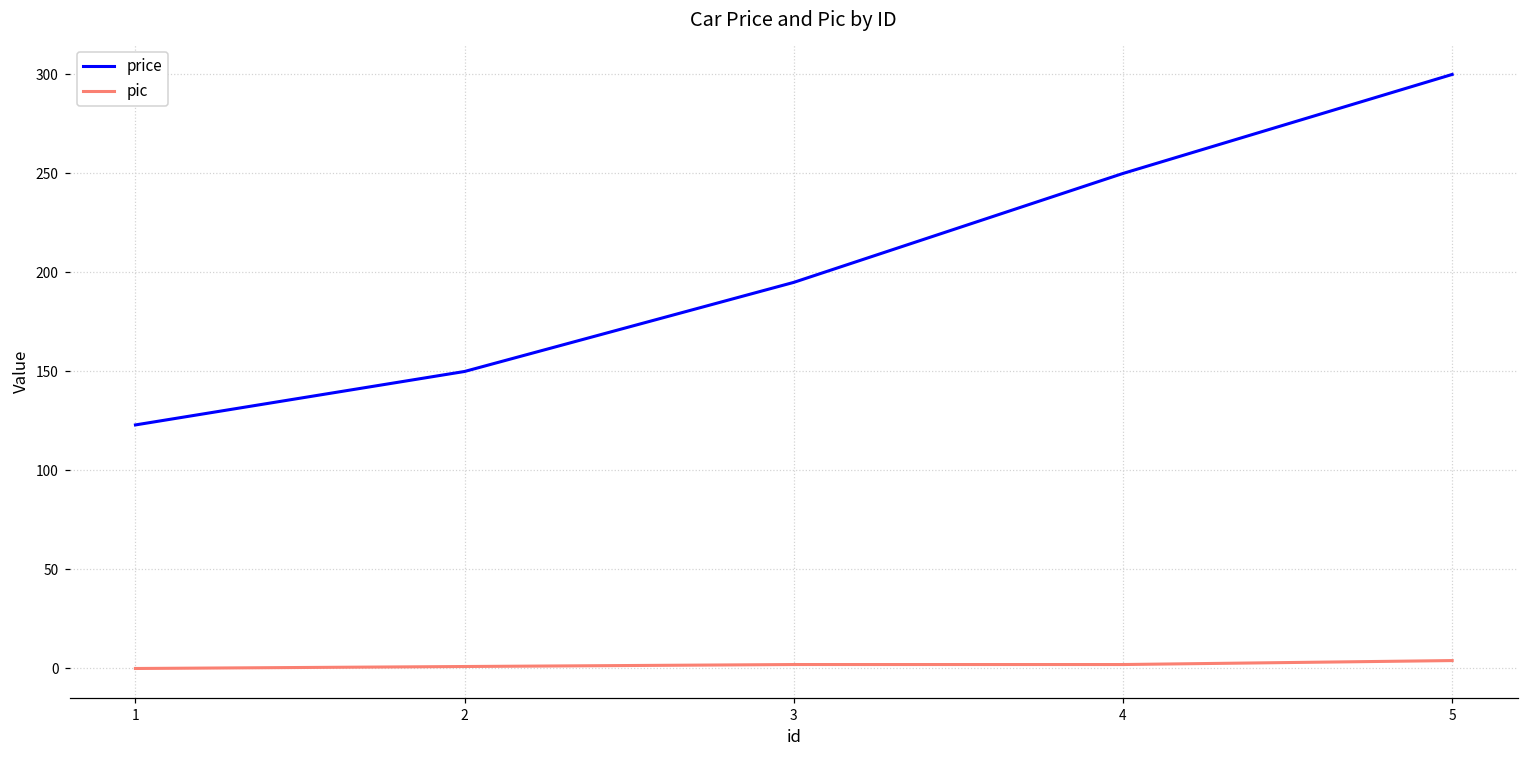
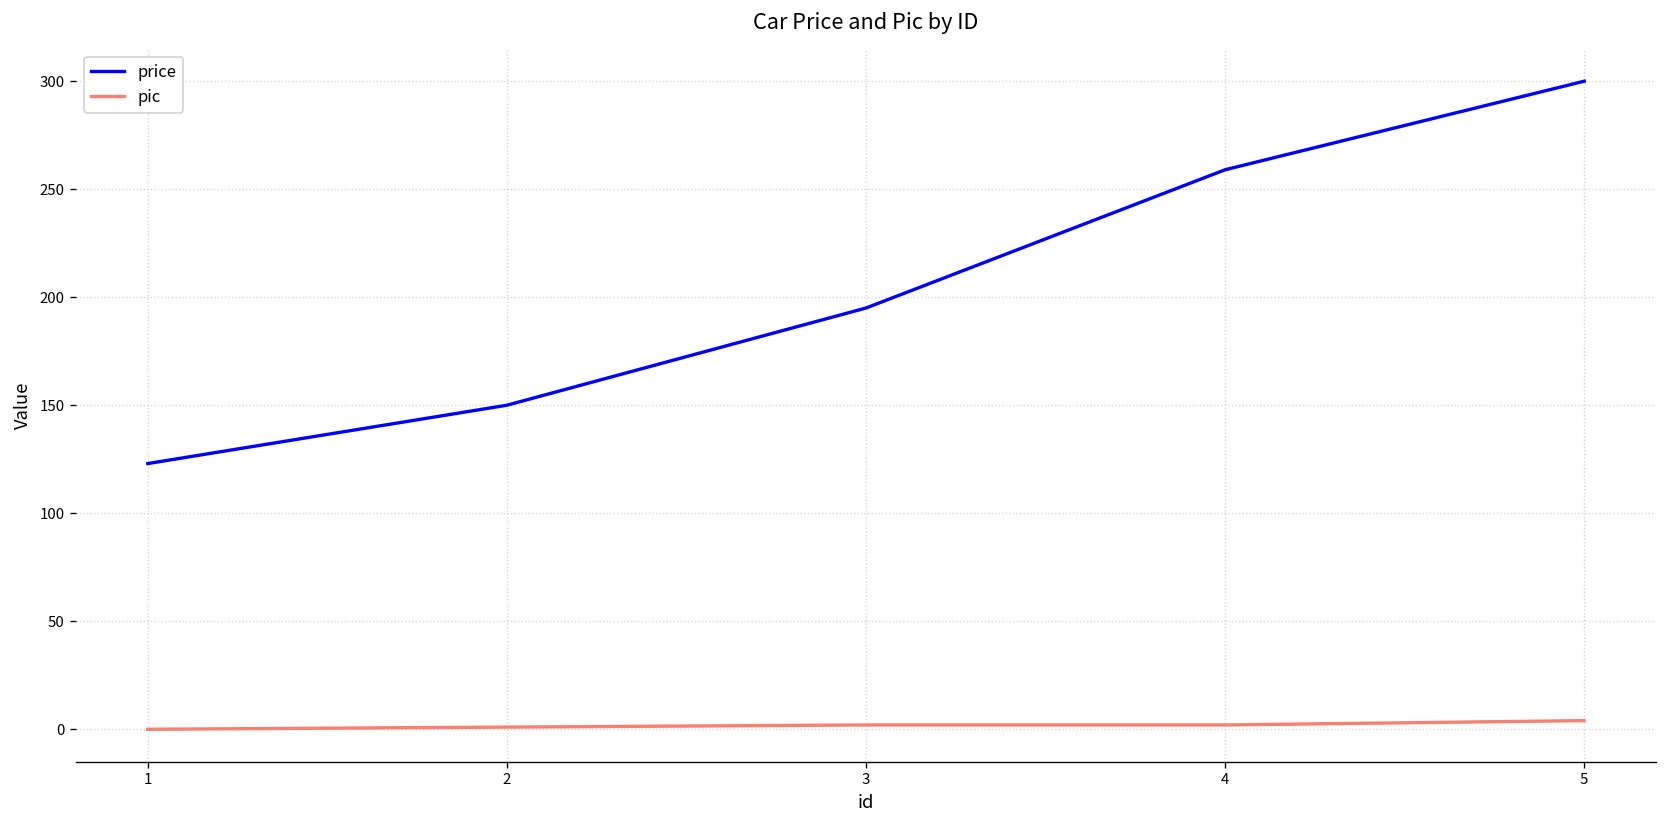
  {
    "price": {
      "1": 123,
      "2": 150,
      "3": 195,
-     "4": 250,
+     "4": 259,
      "5": 300
    },
    "pic": {
      "1": 0,
      "2": 1,
      "3": 2,
      "4": 2,
      "5": 4
    }
  }
